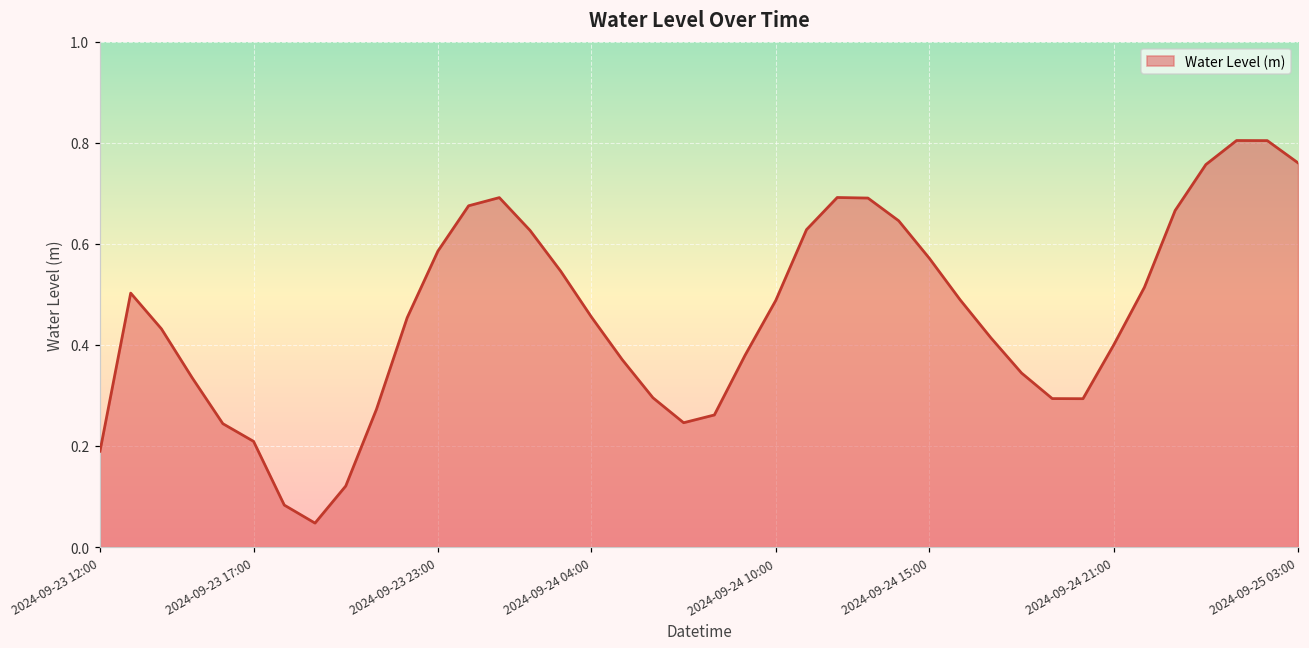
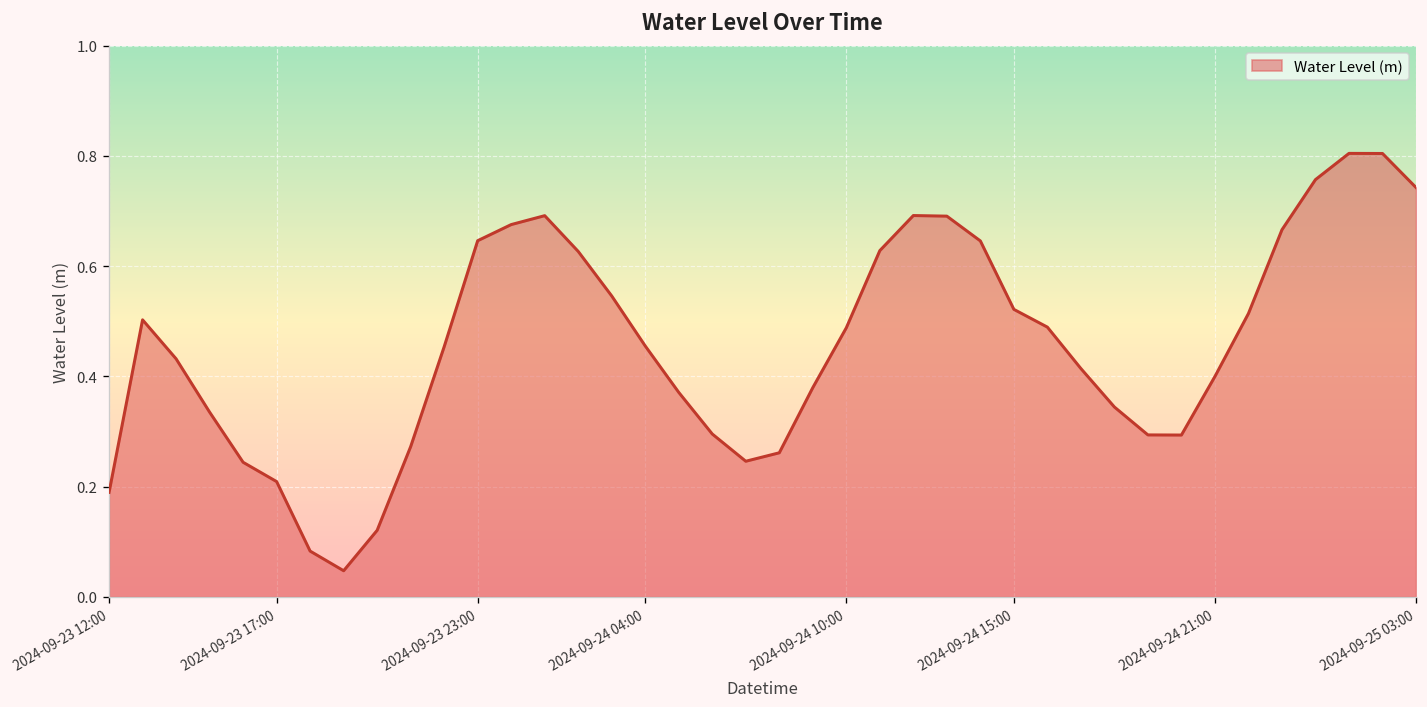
  {
    "2024-09-23 12:00": 0.19,
    "2024-09-23 17:00": 0.21,
-   "2024-09-23 23:00": 0.59,
+   "2024-09-23 23:00": 0.65,
    "2024-09-24 04:00": 0.46,
    "2024-09-24 10:00": 0.49,
-   "2024-09-24 15:00": 0.57,
+   "2024-09-24 15:00": 0.52,
    "2024-09-24 21:00": 0.40,
-   "2024-09-25 03:00": 0.76
+   "2024-09-25 03:00": 0.74
  }
